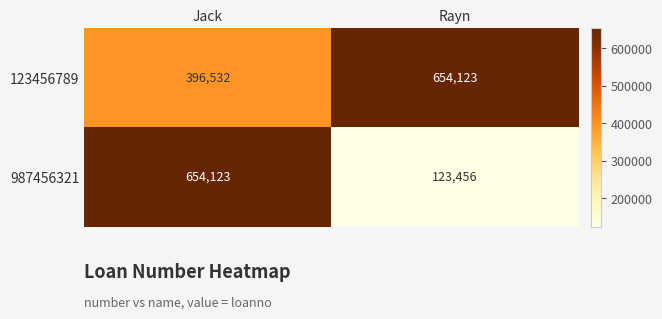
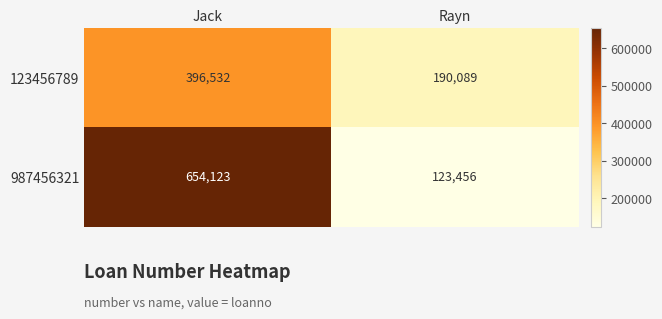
  {
    "123456789": {
      "Jack": "396,532",
-     "Rayn": "654,123"
+     "Rayn": "190,089"
    },
    "987456321": {
      "Jack": "654,123",
      "Rayn": "123,456"
    }
  }
